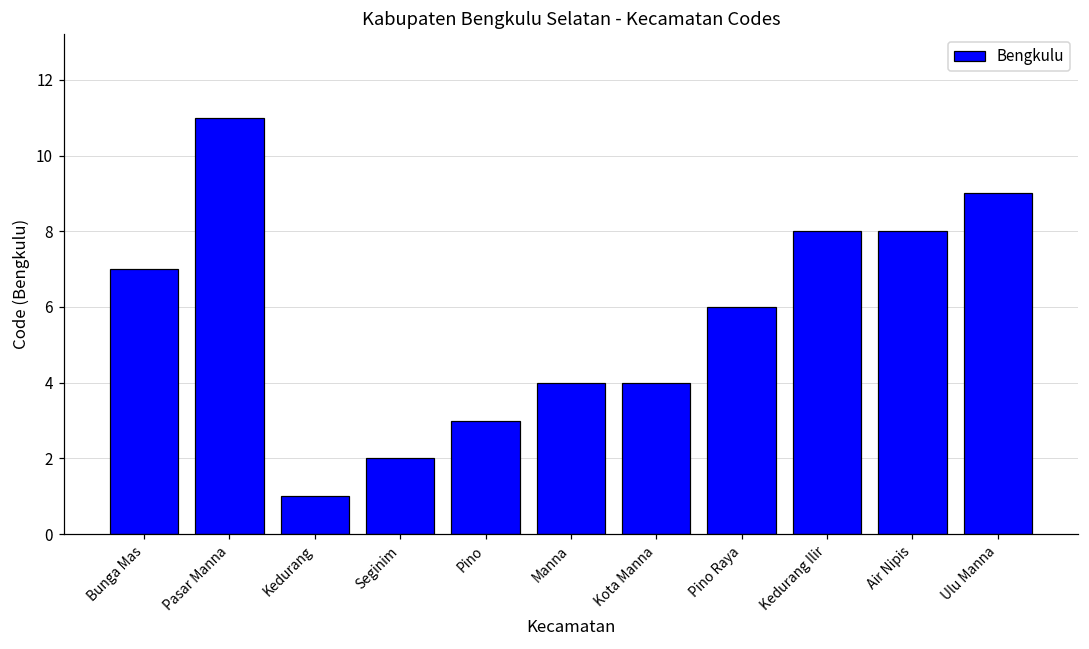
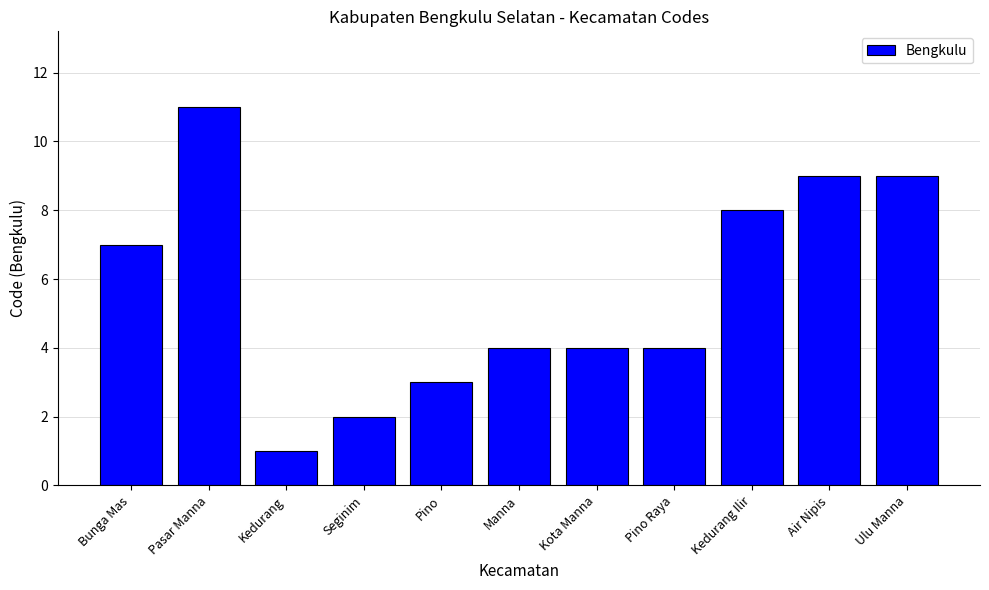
  {
    "Bunga Mas": 7,
    "Pasar Manna": 11,
    "Kedurang": 1,
    "Seginim": 2,
    "Pino": 3,
    "Manna": 4,
    "Kota Manna": 4,
-   "Pino Raya": 6,
+   "Pino Raya": 4,
    "Kedurang Ilir": 8,
-   "Air Nipis": 8,
+   "Air Nipis": 9,
    "Ulu Manna": 9
  }
